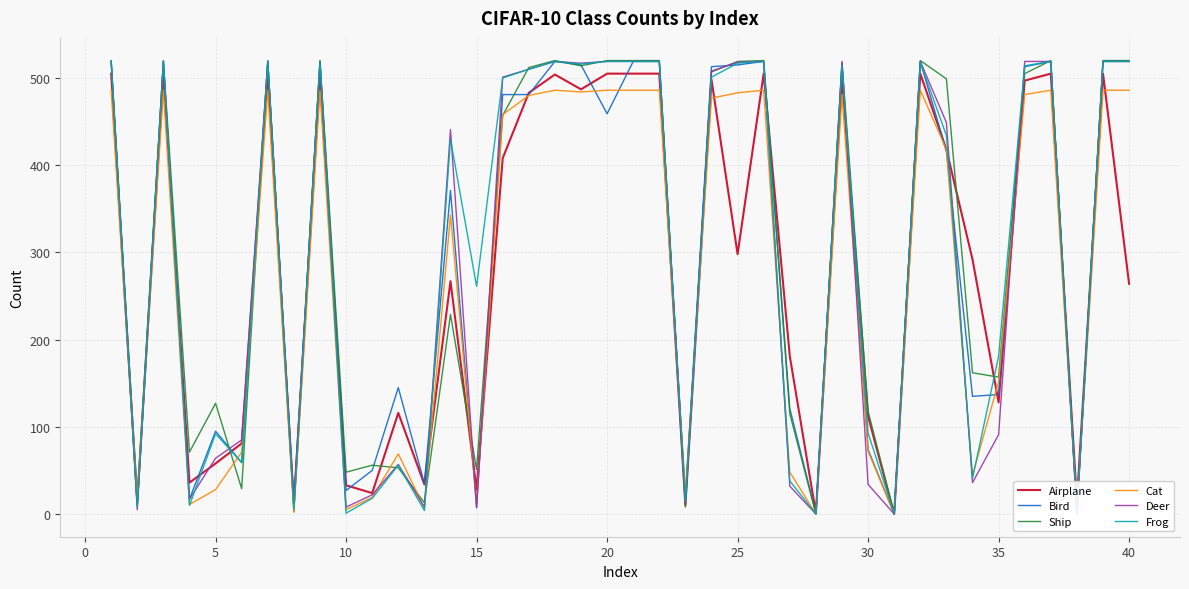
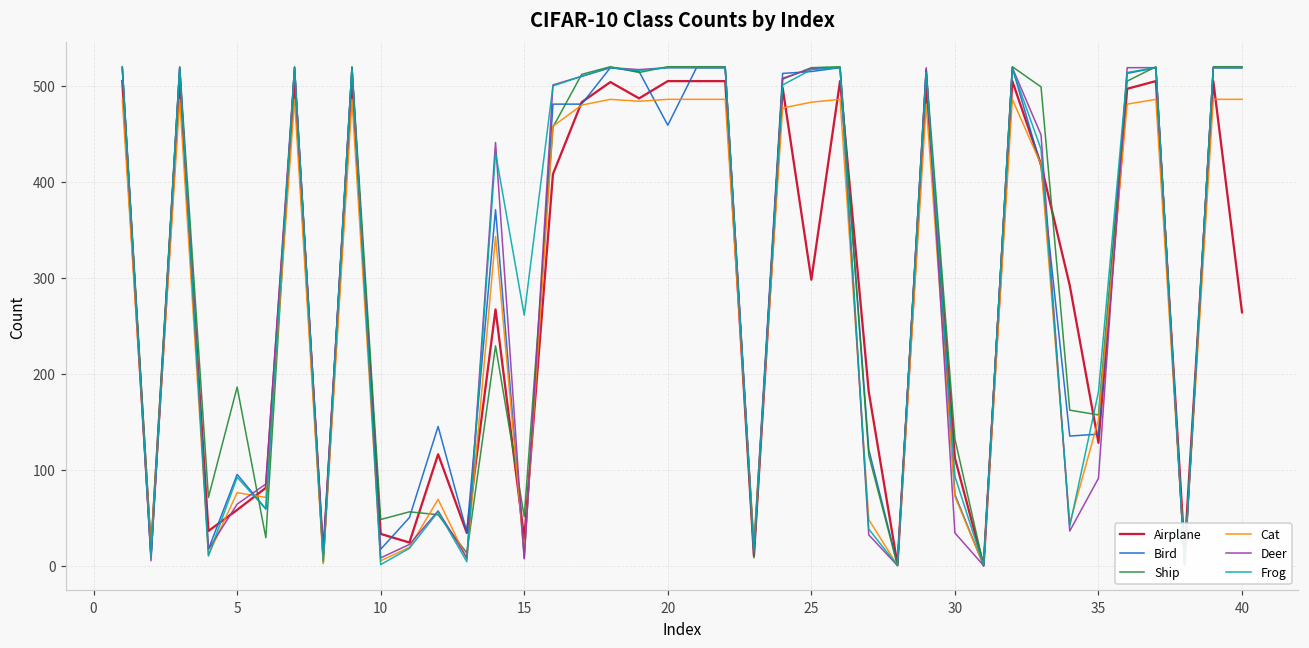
  {
    "Airplane": {
      "5": 60,
      "10": 30,
      "15": 30,
      "20": 510,
      "25": 300,
      "30": 110,
      "35": 130,
      "40": 260
    },
    "Bird": {
      "5": 100,
-     "10": 30,
+     "10": 20,
      "20": 460,
      "35": 140
    },
    "Ship": {
-     "5": 130,
+     "5": 190,
      "10": 50,
      "15": 50,
-     "30": 120,
+     "30": 130,
      "35": 160
    },
    "Cat": {
-     "5": 30,
+     "5": 80,
      "10": 10,
      "15": 10,
      "20": 490,
      "25": 480,
      "35": 150,
      "40": 490
    },
    "Deer": {
      "5": 60,
      "10": 10,
      "30": 30,
      "35": 90
    },
    "Frog": {
      "5": 90,
      "10": 0,
      "15": 260,
      "30": 90,
      "35": 180
    }
  }
